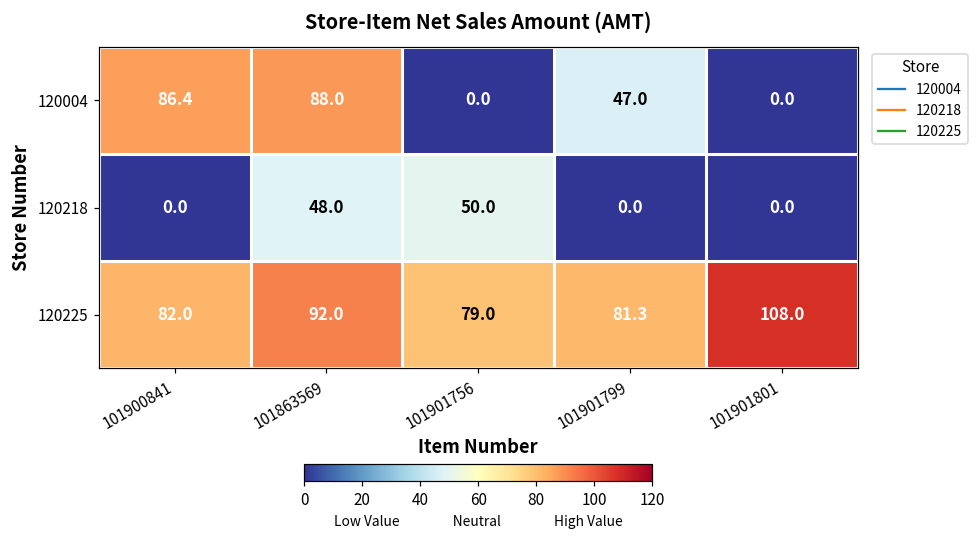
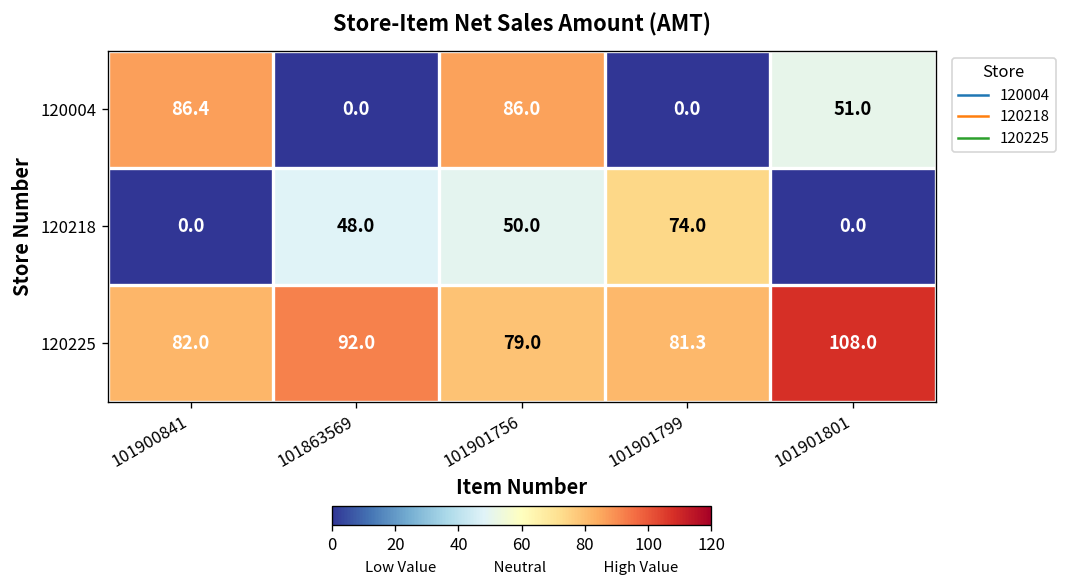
  {
    "120004": {
      "101900841": 86.4,
-     "101863569": 88.0,
-     "101901756": 0.0,
-     "101901799": 47.0,
-     "101901801": 0.0
+     "101863569": 0.0,
+     "101901756": 86.0,
+     "101901799": 0.0,
+     "101901801": 51.0
    },
    "120218": {
      "101900841": 0.0,
      "101863569": 48.0,
      "101901756": 50.0,
-     "101901799": 0.0,
+     "101901799": 74.0,
      "101901801": 0.0
    },
    "120225": {
      "101900841": 82.0,
      "101863569": 92.0,
      "101901756": 79.0,
      "101901799": 81.3,
      "101901801": 108.0
    }
  }
